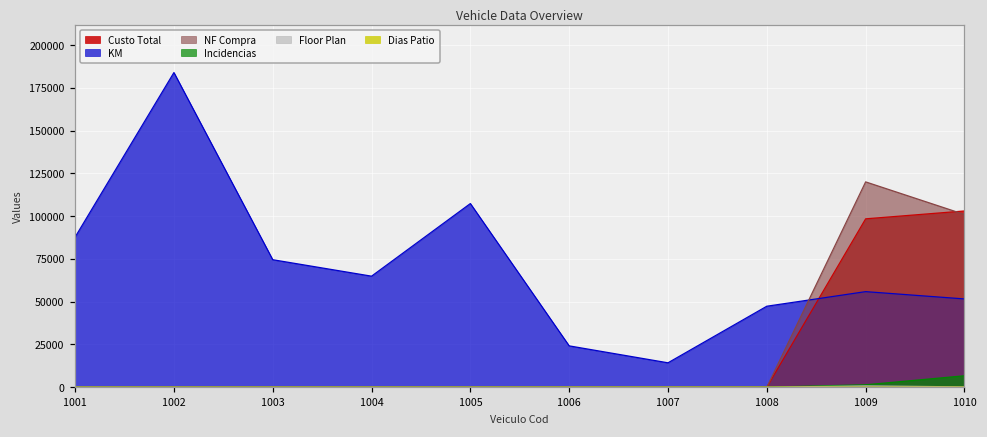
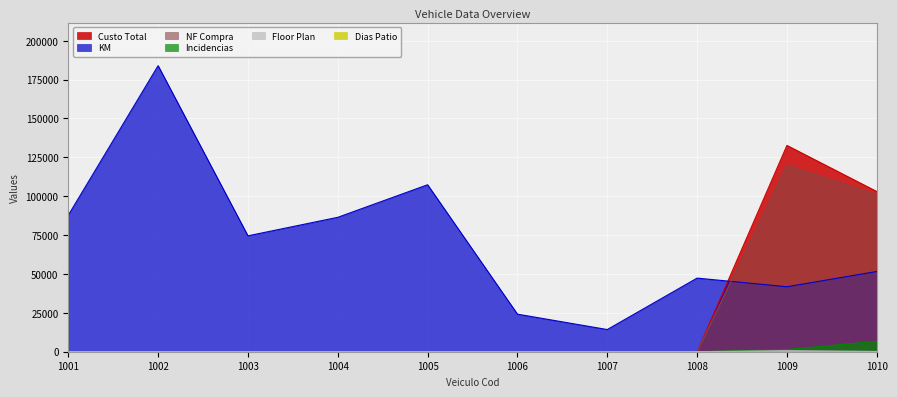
  {
    "Custo Total": {
-     "1009": 98000,
+     "1009": 133000,
      "1010": 103000
    },
    "KM": {
      "1001": 88000,
      "1002": 184000,
      "1003": 75000,
-     "1004": 65000,
+     "1004": 86000,
      "1005": 107000,
      "1006": 24000,
      "1007": 14000,
      "1008": 47000,
-     "1009": 56000,
+     "1009": 42000,
      "1010": 52000
    },
    "NF Compra": {
      "1009": 120000,
      "1010": 101000
    },
    "Incidencias": {
      "1010": 7000
    }
  }
